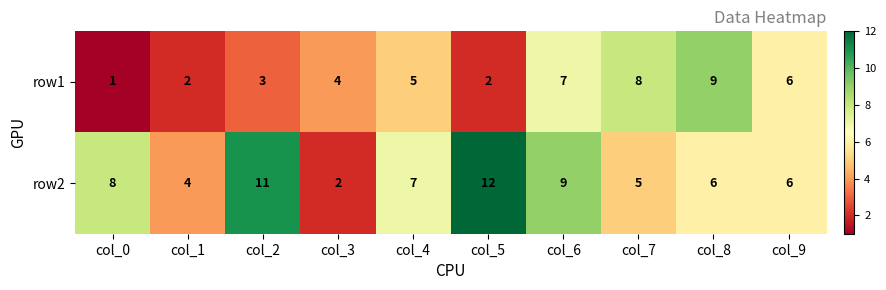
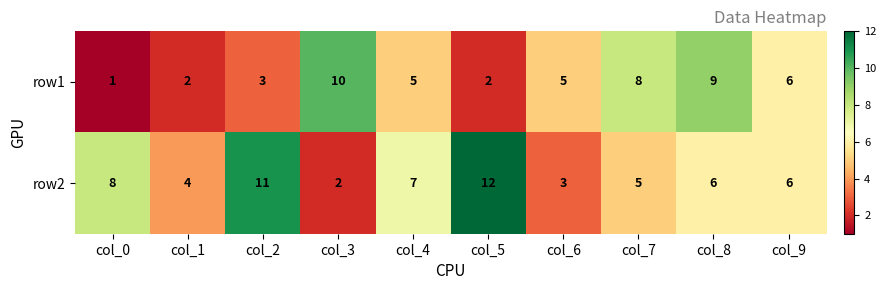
  {
    "row1": {
      "col_0": 1,
      "col_1": 2,
      "col_2": 3,
-     "col_3": 4,
+     "col_3": 10,
      "col_4": 5,
      "col_5": 2,
-     "col_6": 7,
+     "col_6": 5,
      "col_7": 8,
      "col_8": 9,
      "col_9": 6
    },
    "row2": {
      "col_0": 8,
      "col_1": 4,
      "col_2": 11,
      "col_3": 2,
      "col_4": 7,
      "col_5": 12,
-     "col_6": 9,
+     "col_6": 3,
      "col_7": 5,
      "col_8": 6,
      "col_9": 6
    }
  }
